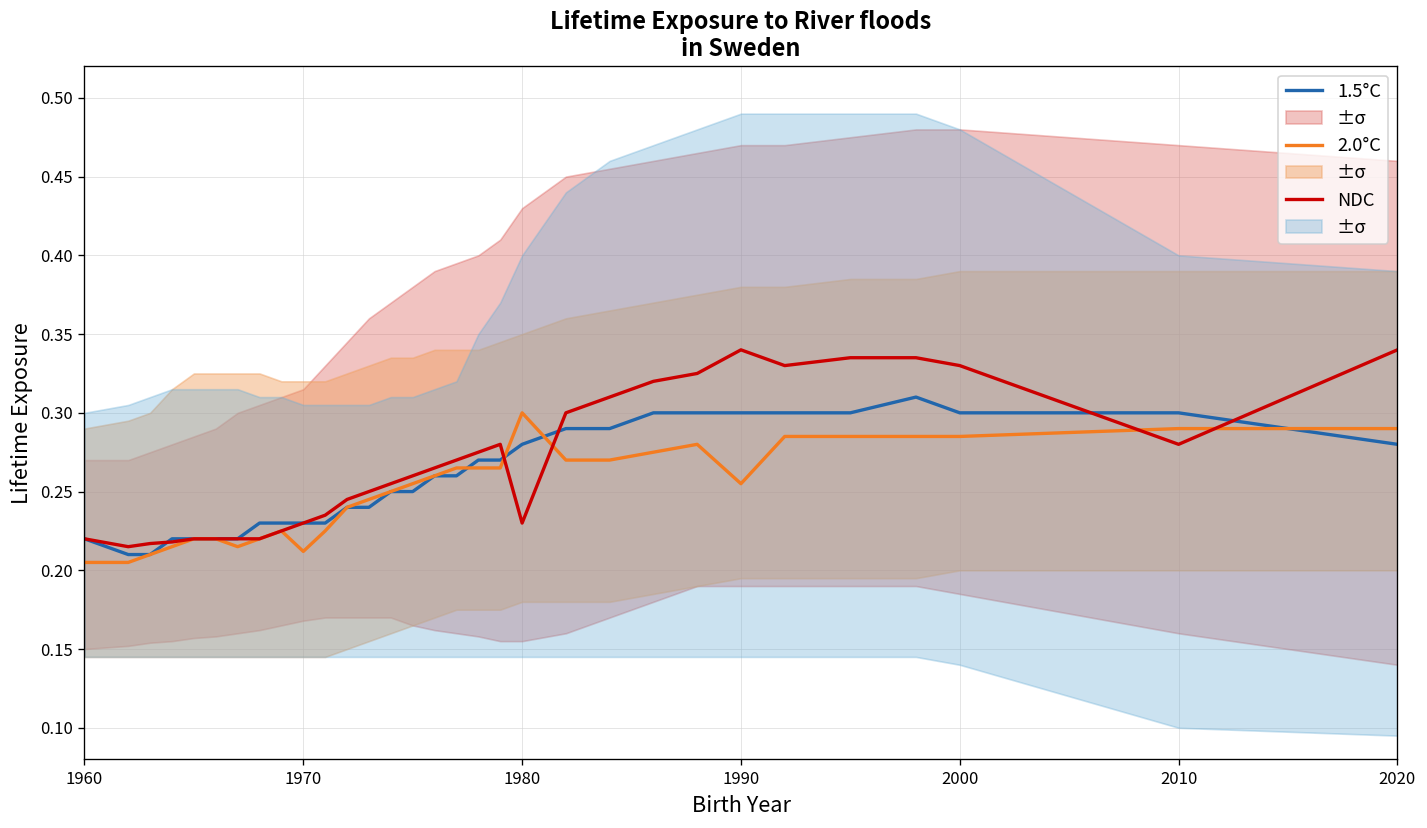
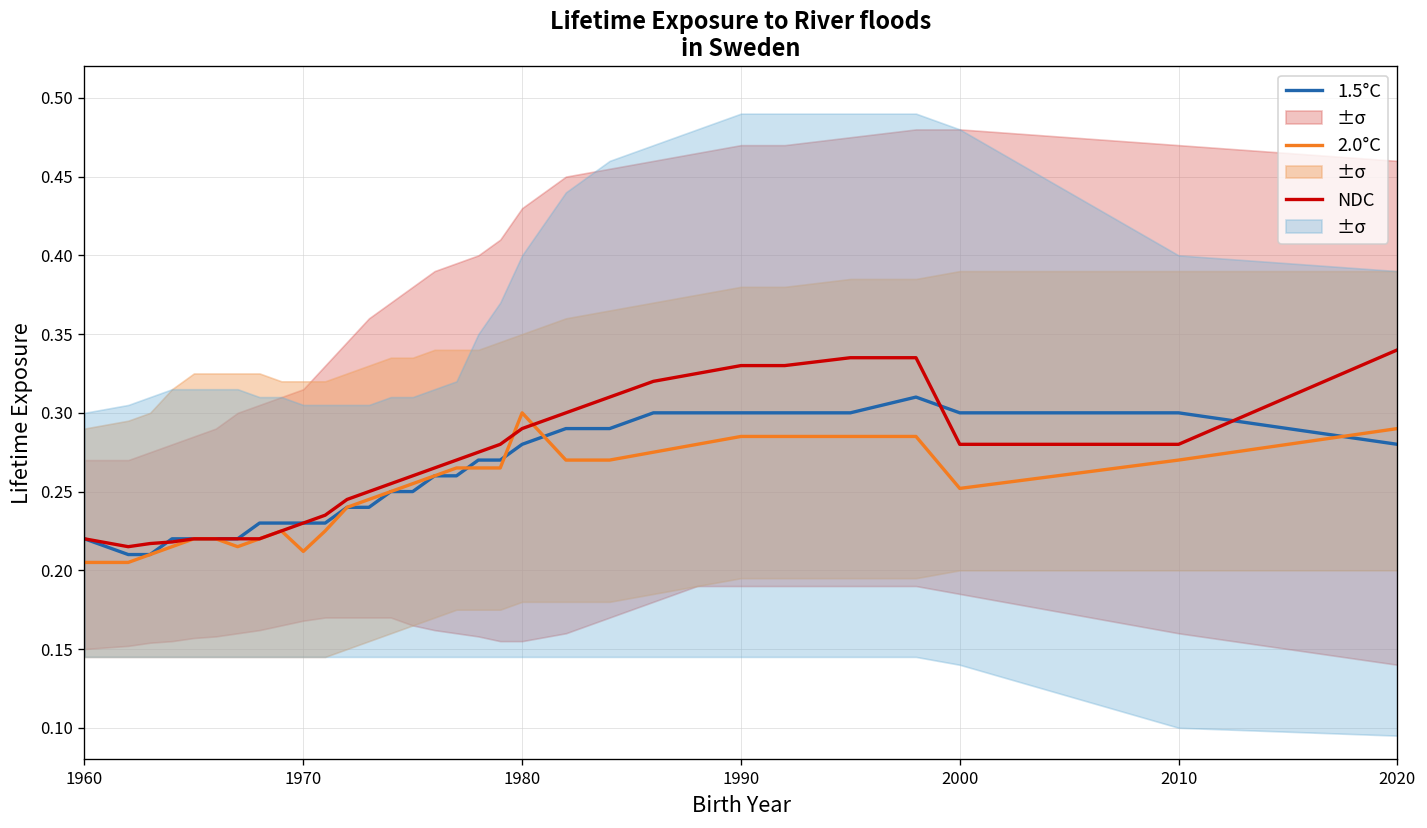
  {
    "1.5°C": {
      "1980": 0.280,
      "1990": 0.300,
      "2000": 0.300,
      "2010": 0.300,
      "2020": 0.280
    },
    "2.0°C": {
      "1960": 0.205,
      "1970": 0.212,
      "1980": 0.300,
-     "1990": 0.255,
-     "2000": 0.285,
-     "2010": 0.29,
+     "1990": 0.285,
+     "2000": 0.252,
+     "2010": 0.27,
      "2020": 0.290
    },
    "NDC": {
-     "1980": 0.23,
-     "1990": 0.34,
-     "2000": 0.33,
+     "1980": 0.29,
+     "1990": 0.33,
+     "2000": 0.28,
      "2010": 0.28,
      "2020": 0.34
    }
  }
